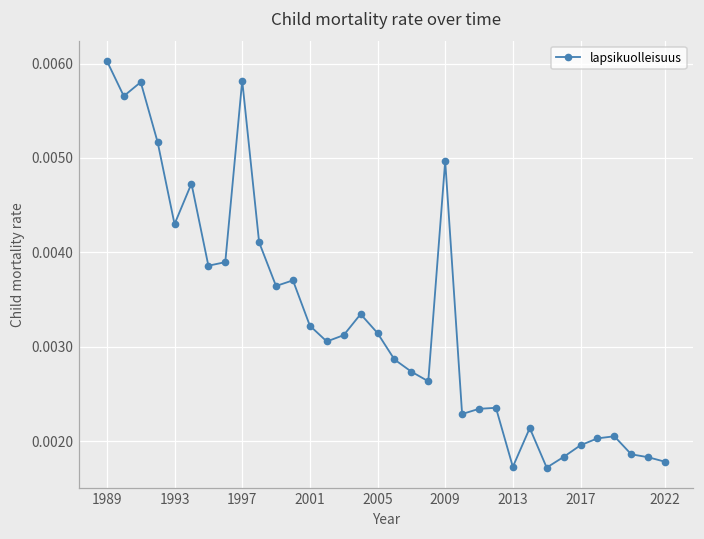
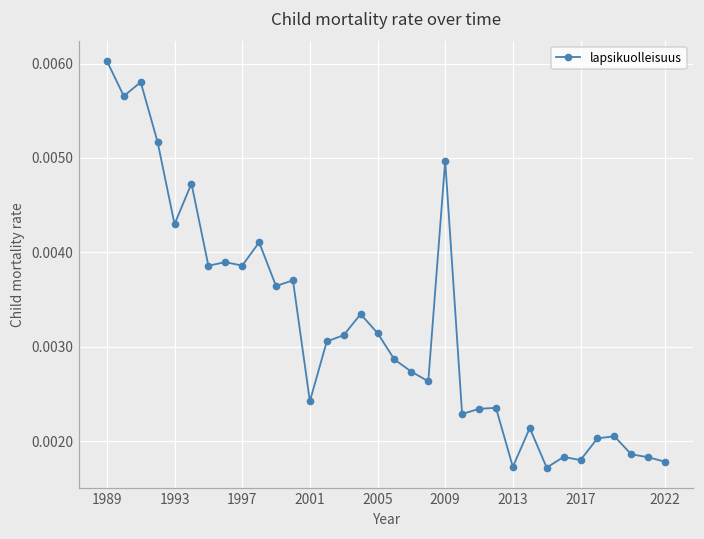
  {
    "1989": 0.0060,
    "1993": 0.0043,
-   "1997": 0.0058,
-   "2001": 0.0032,
+   "1997": 0.0039,
+   "2001": 0.0024,
    "2005": 0.0031,
    "2009": 0.0050,
    "2013": 0.0017,
-   "2017": 0.0020,
+   "2017": 0.0018,
    "2022": 0.0018
  }
